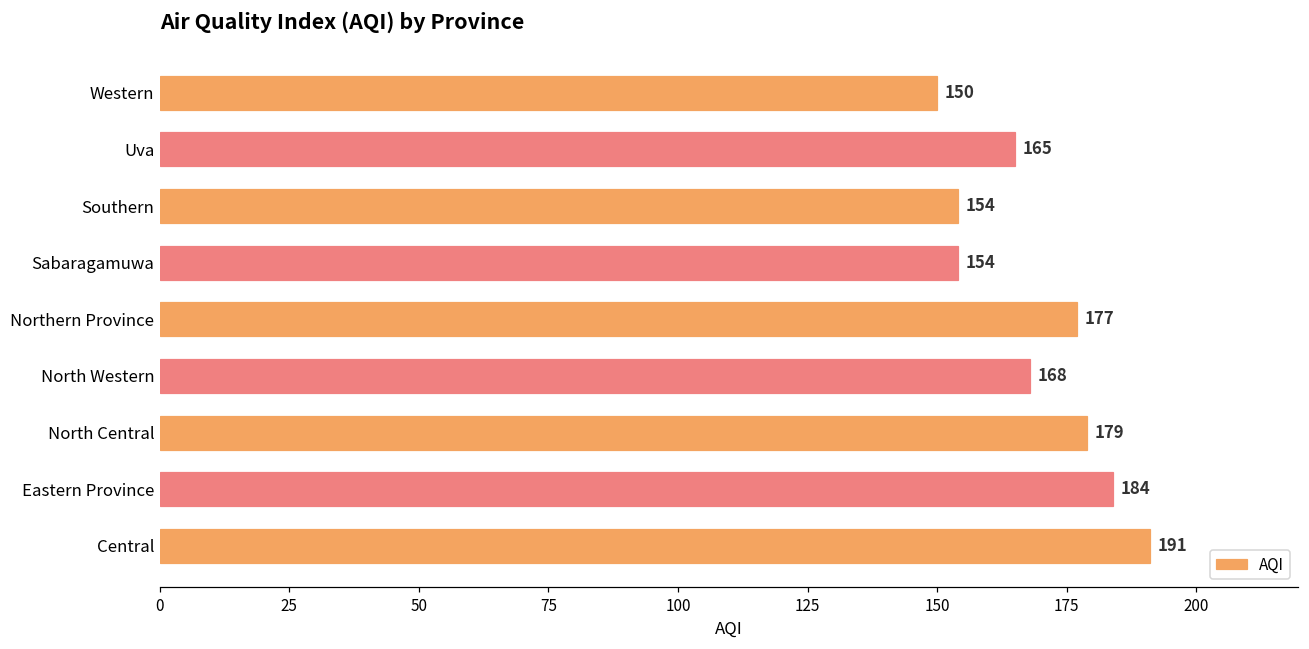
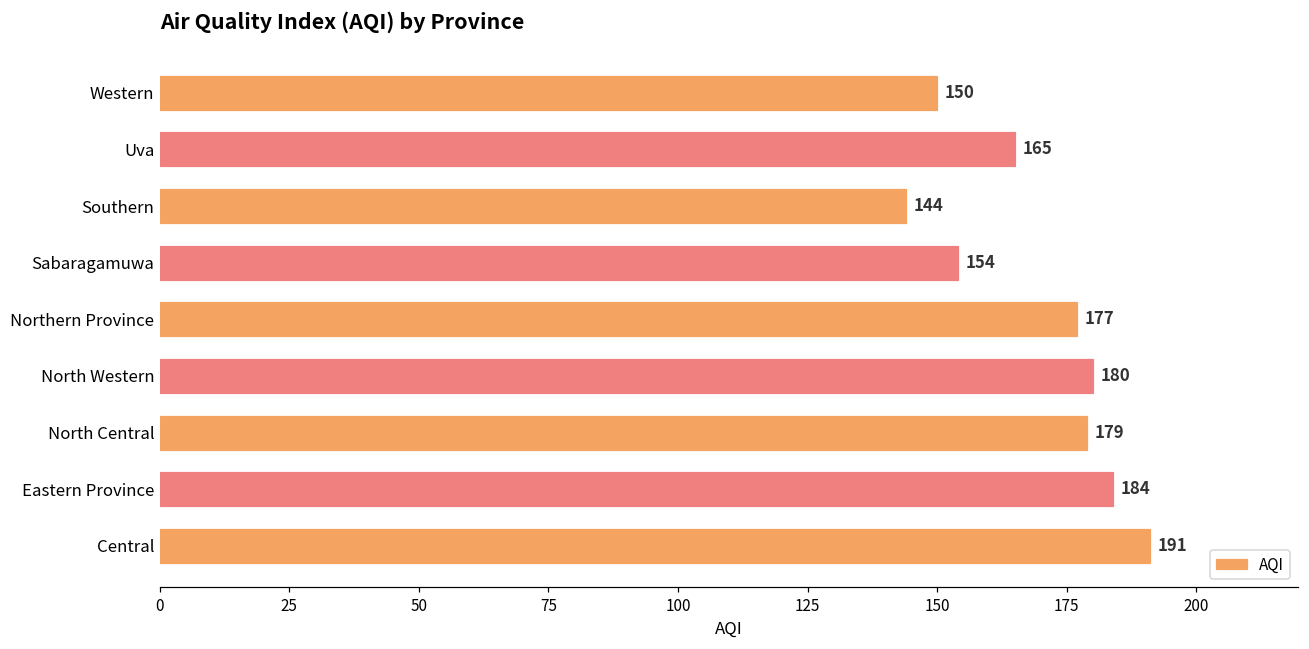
  {
    "Western": 150,
    "Uva": 165,
-   "Southern": 154,
+   "Southern": 144,
    "Sabaragamuwa": 154,
    "Northern Province": 177,
-   "North Western": 168,
+   "North Western": 180,
    "North Central": 179,
    "Eastern Province": 184,
    "Central": 191
  }
